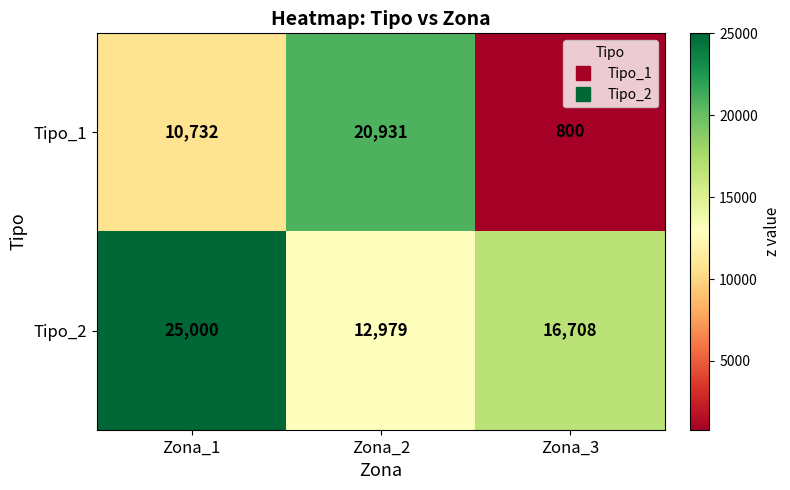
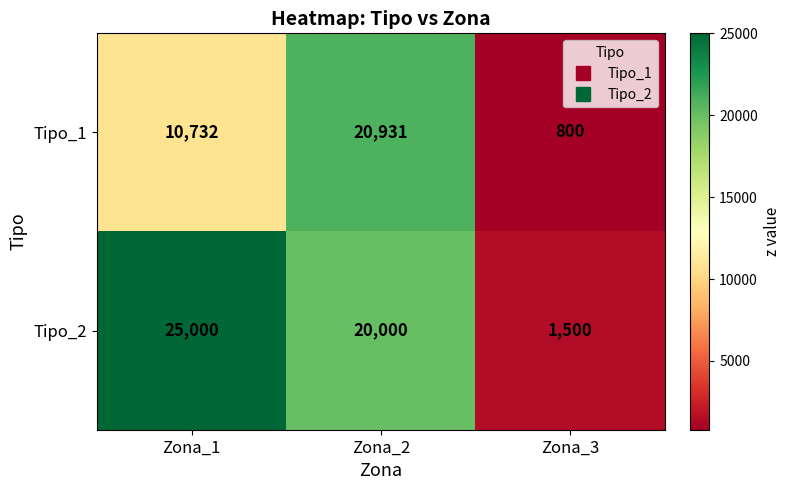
  {
    "Tipo_1": {
      "Zona_1": "10,732",
      "Zona_2": "20,931",
      "Zona_3": "800"
    },
    "Tipo_2": {
      "Zona_1": "25,000",
-     "Zona_2": "12,979",
-     "Zona_3": "16,708"
+     "Zona_2": "20,000",
+     "Zona_3": "1,500"
    }
  }
